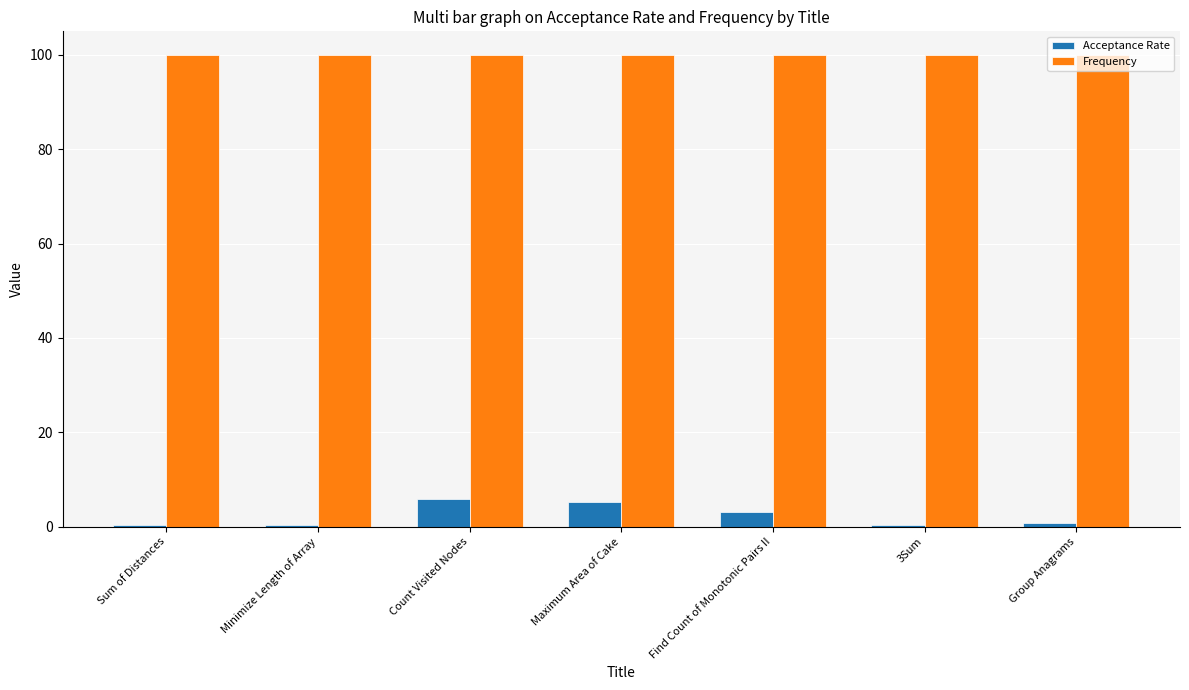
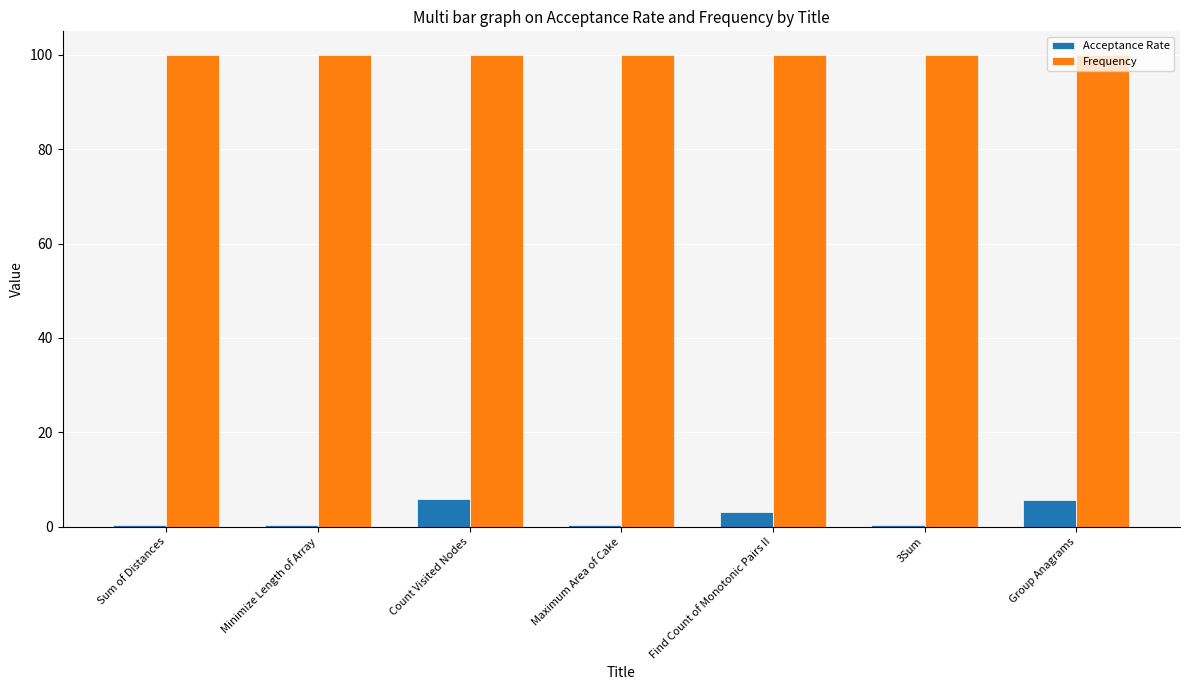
  {
    "Acceptance Rate": {
      "Count Visited Nodes": 6,
-     "Maximum Area of Cake": 5,
+     "Maximum Area of Cake": 0,
      "Find Count of Monotonic Pairs II": 3,
-     "Group Anagrams": 1
+     "Group Anagrams": 6
    },
    "Frequency": {
      "Sum of Distances": 100,
      "Minimize Length of Array": 100,
      "Count Visited Nodes": 100,
      "Maximum Area of Cake": 100,
      "Find Count of Monotonic Pairs II": 100,
      "3Sum": 100
    }
  }
